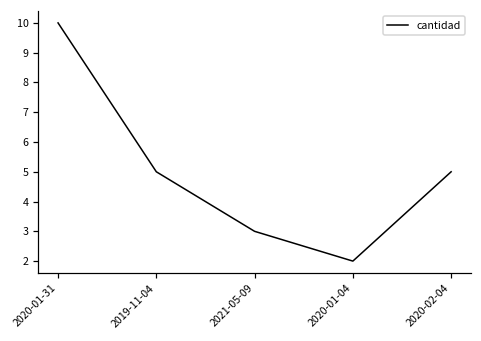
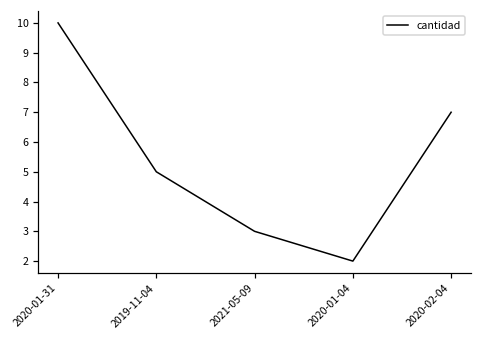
  {
    "2020-01-31": 10,
    "2019-11-04": 5,
    "2021-05-09": 3,
    "2020-01-04": 2,
-   "2020-02-04": 5
+   "2020-02-04": 7
  }
